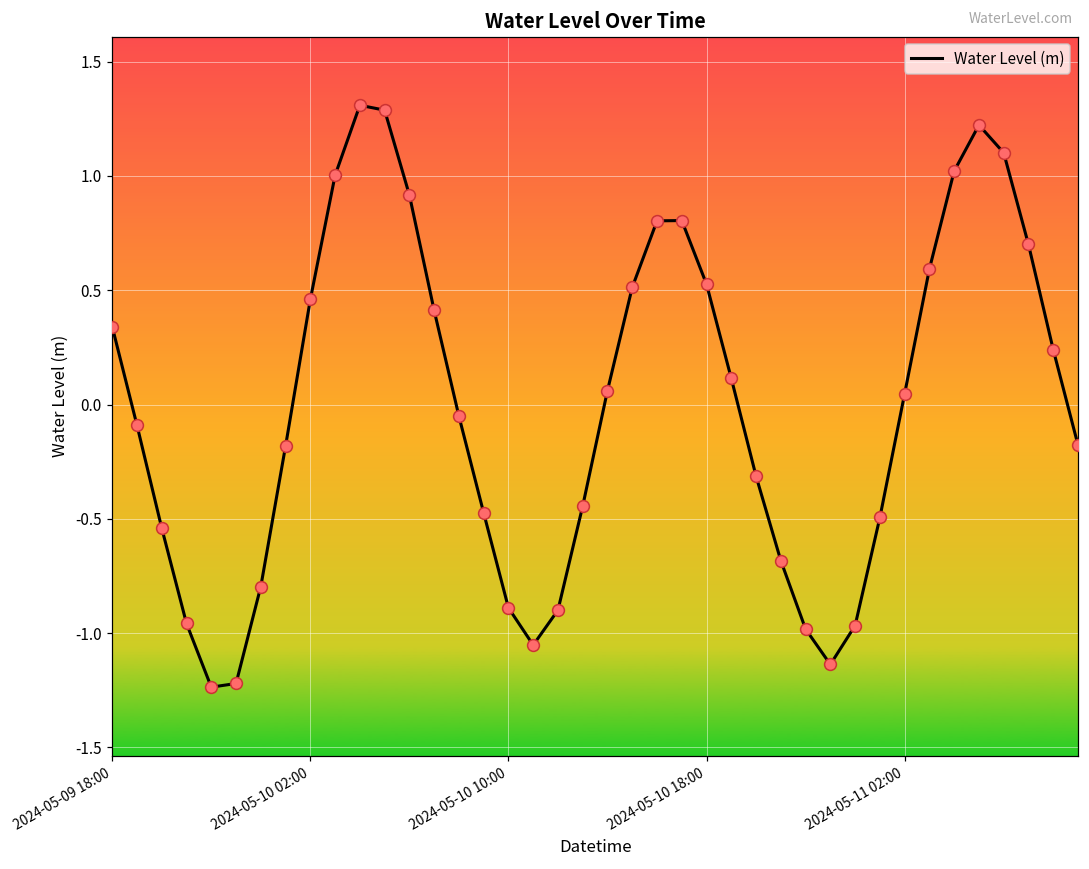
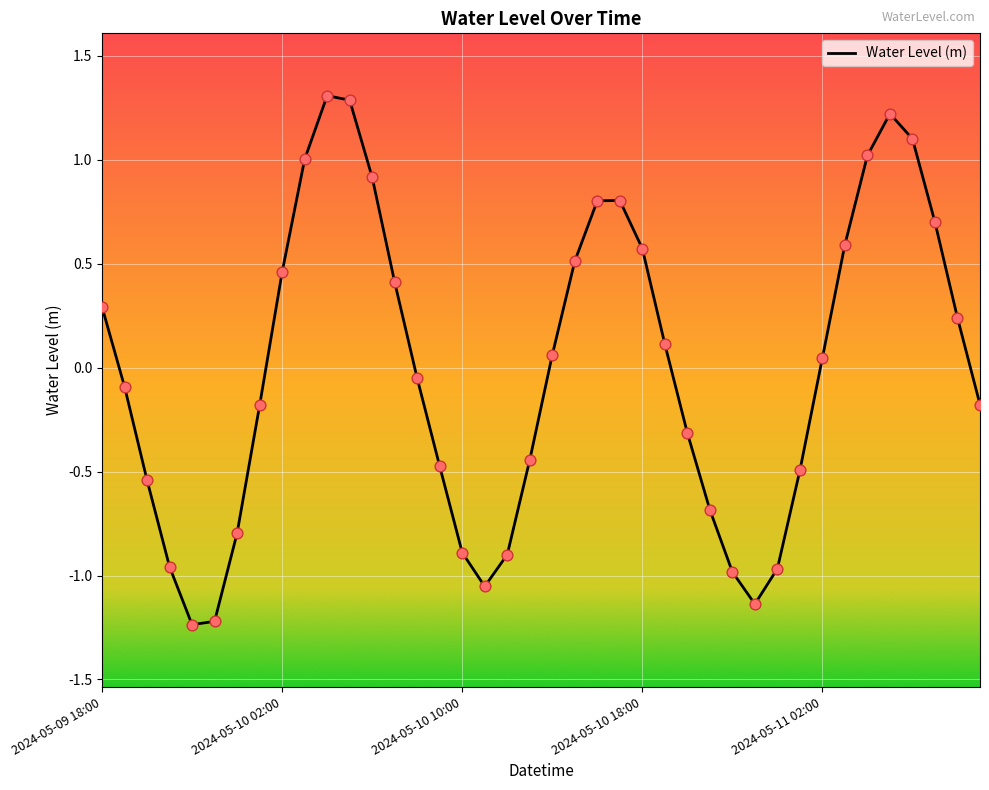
  {
-   "2024-05-09 18:00": 0.34,
+   "2024-05-09 18:00": 0.29,
    "2024-05-10 02:00": 0.46,
    "2024-05-10 10:00": -0.89,
-   "2024-05-10 18:00": 0.53,
+   "2024-05-10 18:00": 0.57,
    "2024-05-11 02:00": 0.05
  }
